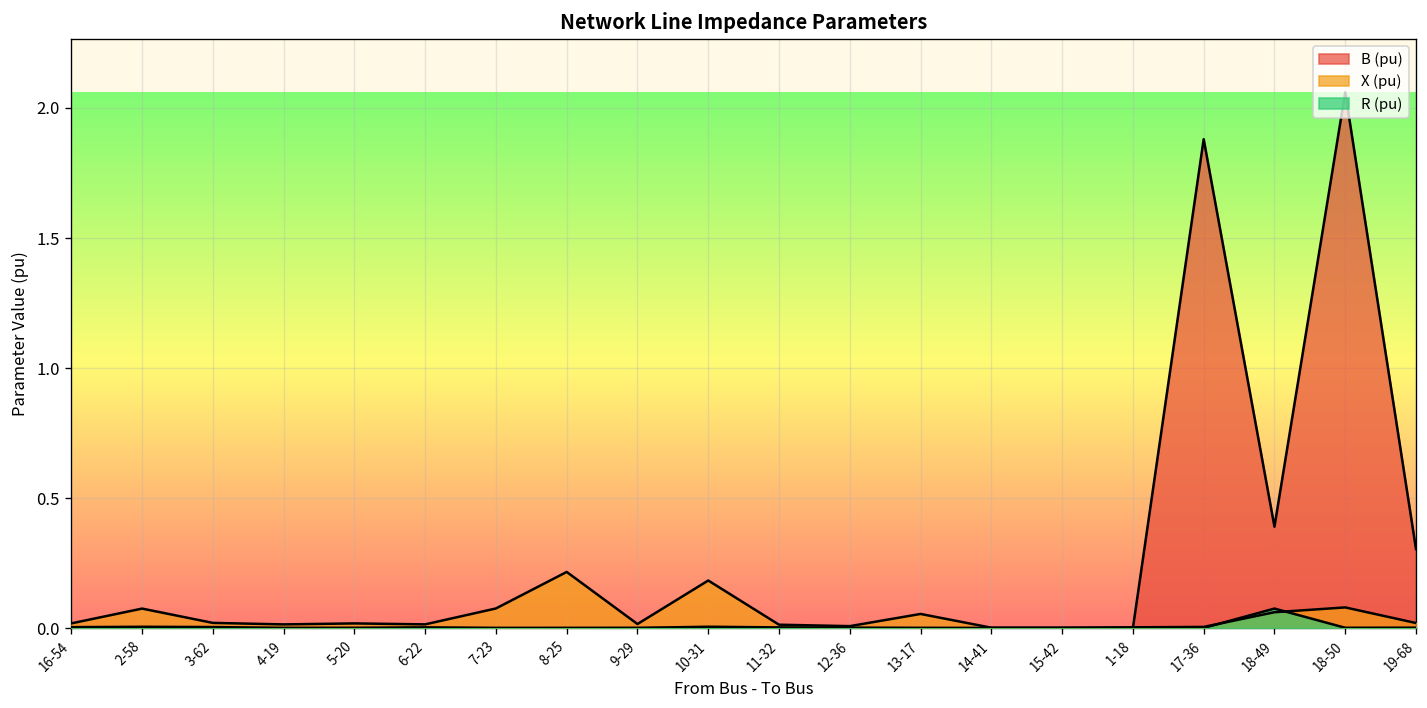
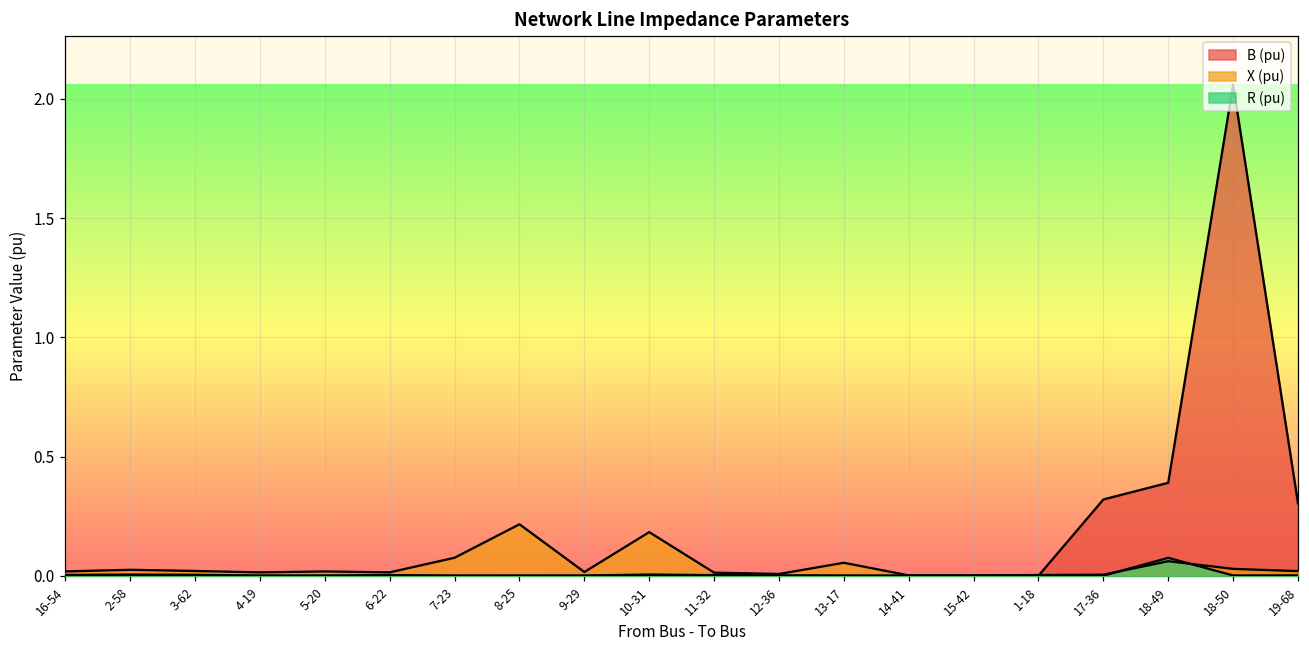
  {
    "B (pu)": {
-     "17-36": 1.88,
+     "17-36": 0.32,
      "18-49": 0.39,
      "19-68": 0.30
    },
    "X (pu)": {
      "16-54": 0.02,
-     "2-58": 0.08,
+     "2-58": 0.03,
      "3-62": 0.02,
      "4-19": 0.01,
      "5-20": 0.02,
      "7-23": 0.08,
      "8-25": 0.22,
      "9-29": 0.02,
      "10-31": 0.18,
      "13-17": 0.05,
      "18-49": 0.06,
-     "18-50": 0.08,
+     "18-50": 0.03,
      "19-68": 0.02
    },
    "R (pu)": {
      "18-49": 0.08,
      "18-50": 0.00,
      "19-68": 0.00
    }
  }
